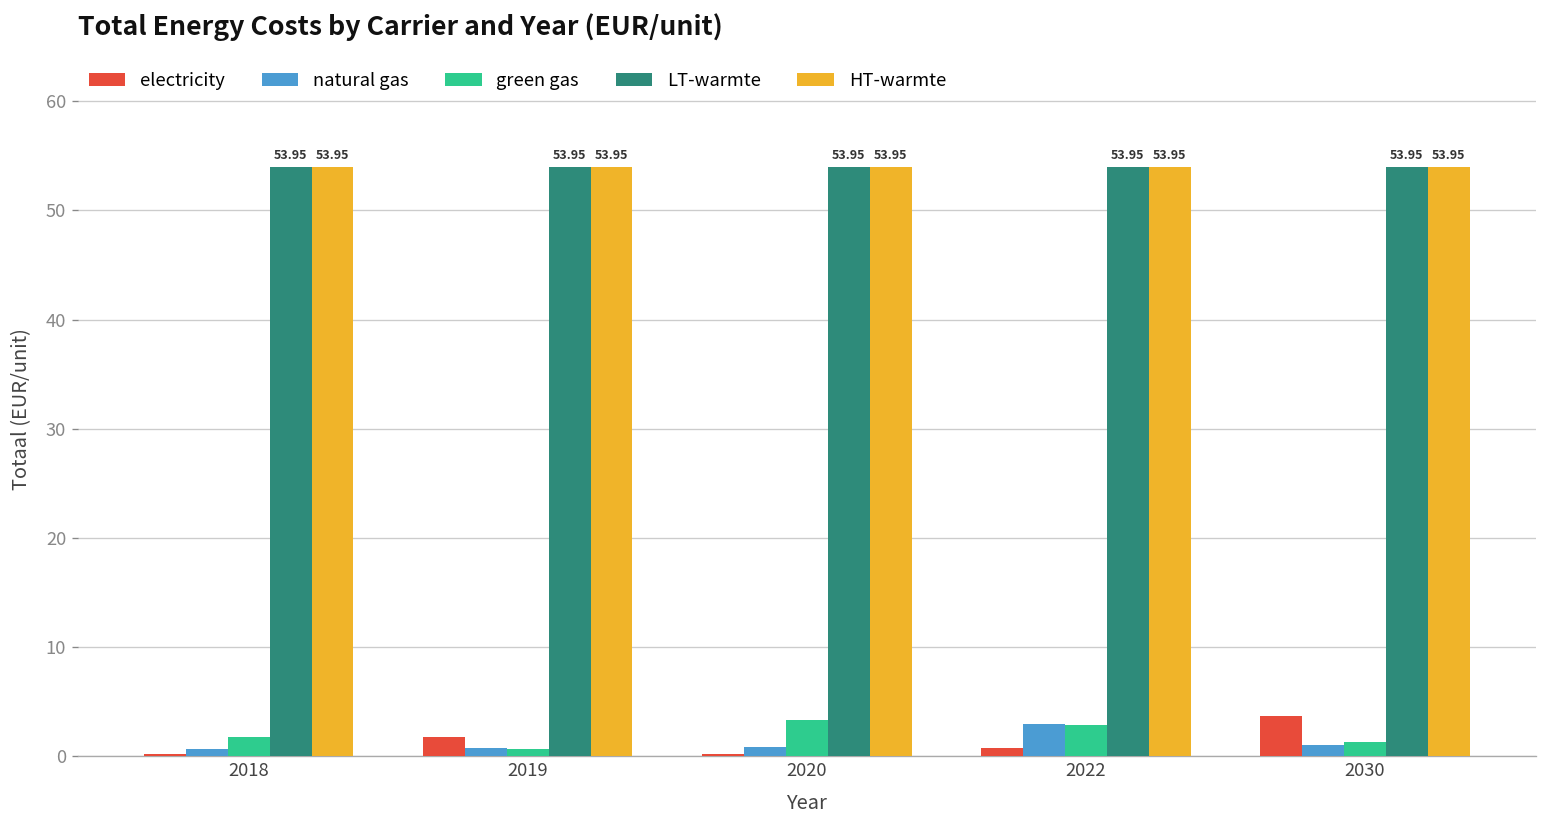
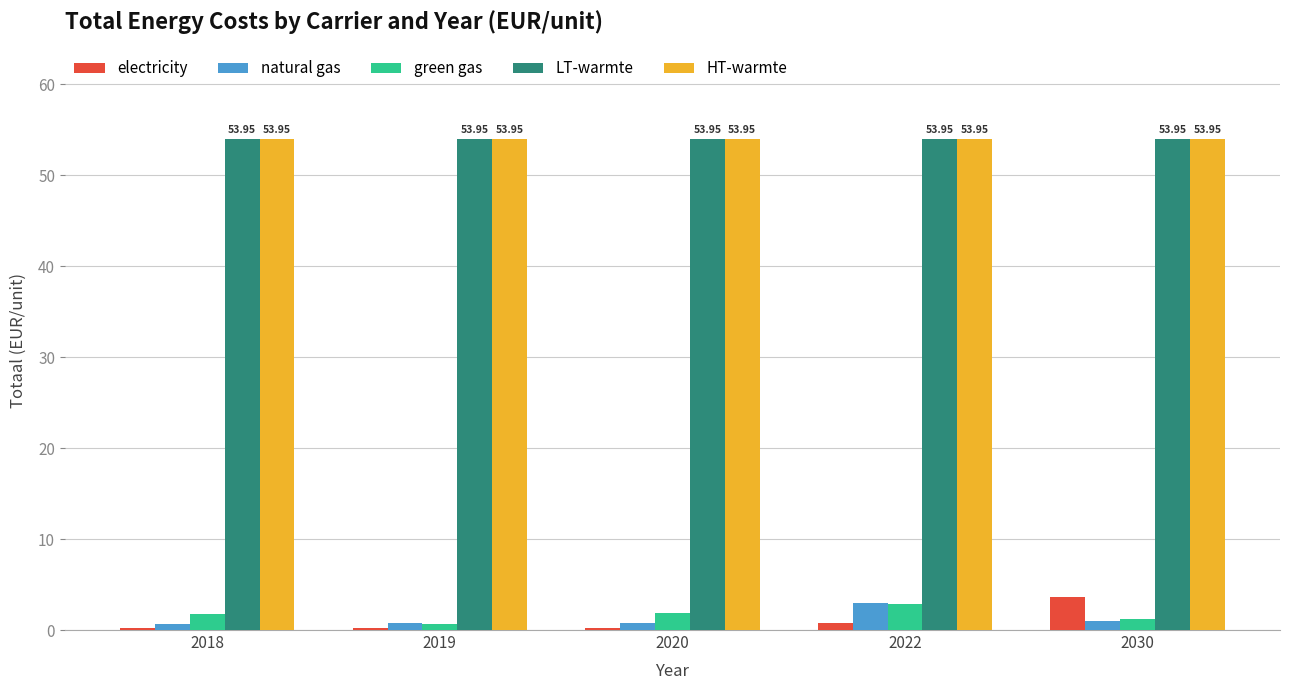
  {
    "electricity": {
-     "2019": 2,
+     "2019": 0,
      "2022": 1,
      "2030": 4
    },
    "natural gas": {
      "2018": 1,
      "2019": 1,
      "2020": 1,
      "2022": 3,
      "2030": 1
    },
    "green gas": {
      "2018": 2,
      "2019": 1,
-     "2020": 3,
+     "2020": 2,
      "2022": 3,
      "2030": 1
    },
    "LT-warmte": {
      "2018": 53.95,
      "2019": 53.95,
      "2020": 53.95,
      "2022": 53.95,
      "2030": 53.95
    },
    "HT-warmte": {
      "2018": 53.95,
      "2019": 53.95,
      "2020": 53.95,
      "2022": 53.95,
      "2030": 53.95
    }
  }
